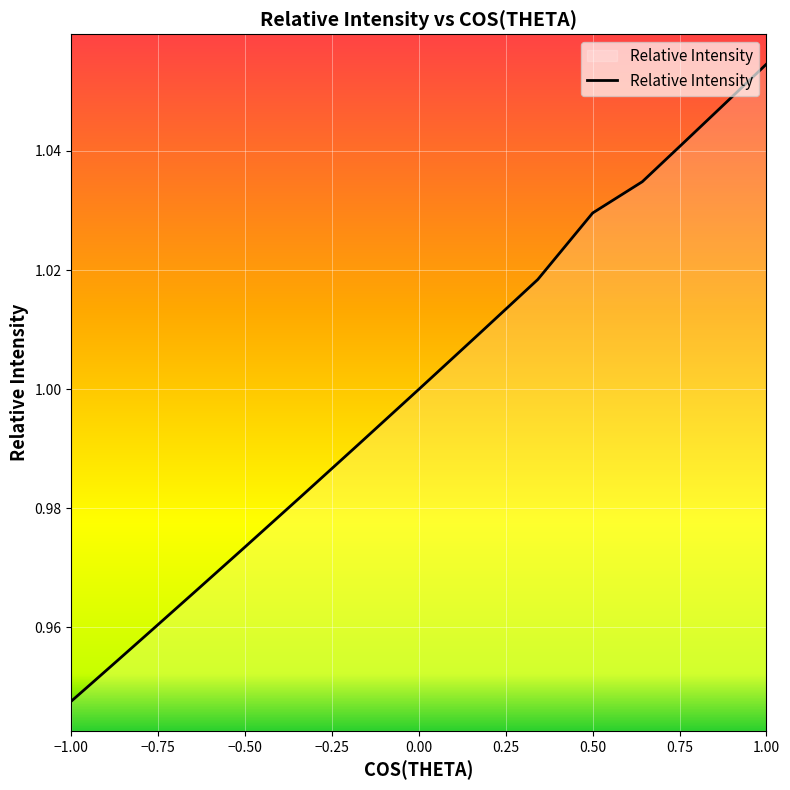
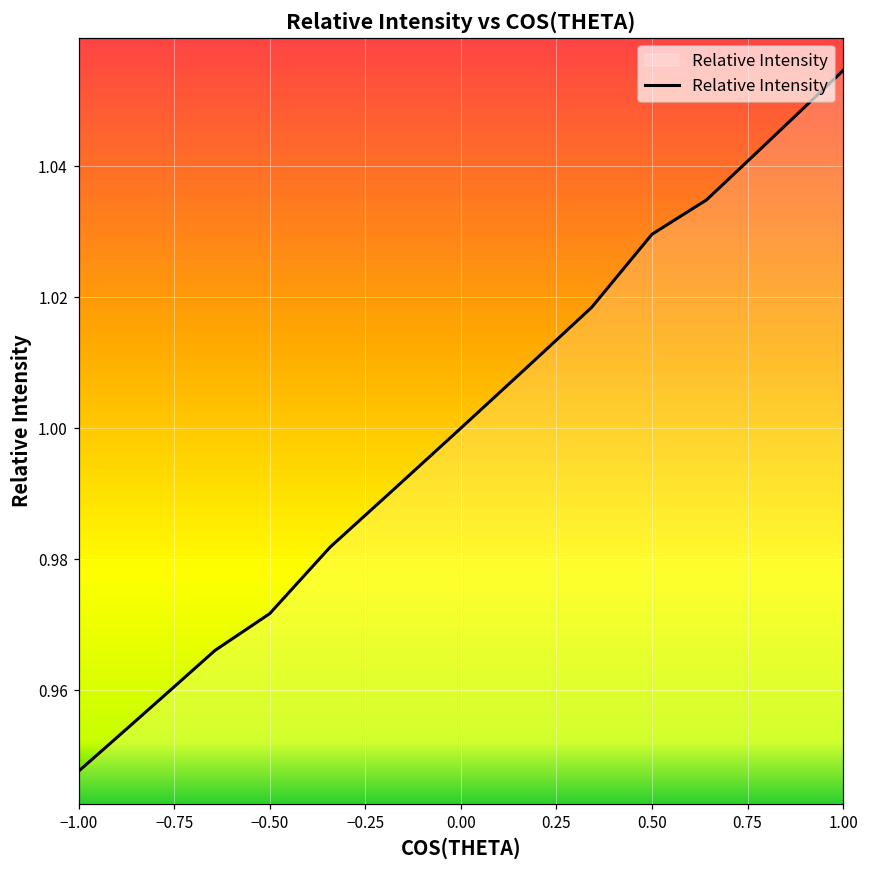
  {
    "−1.00": 0.948,
-   "−0.50": 0.974,
+   "−0.50": 0.972,
    "0.00": 1.000,
    "0.50": 1.030,
    "1.00": 1.055
  }
